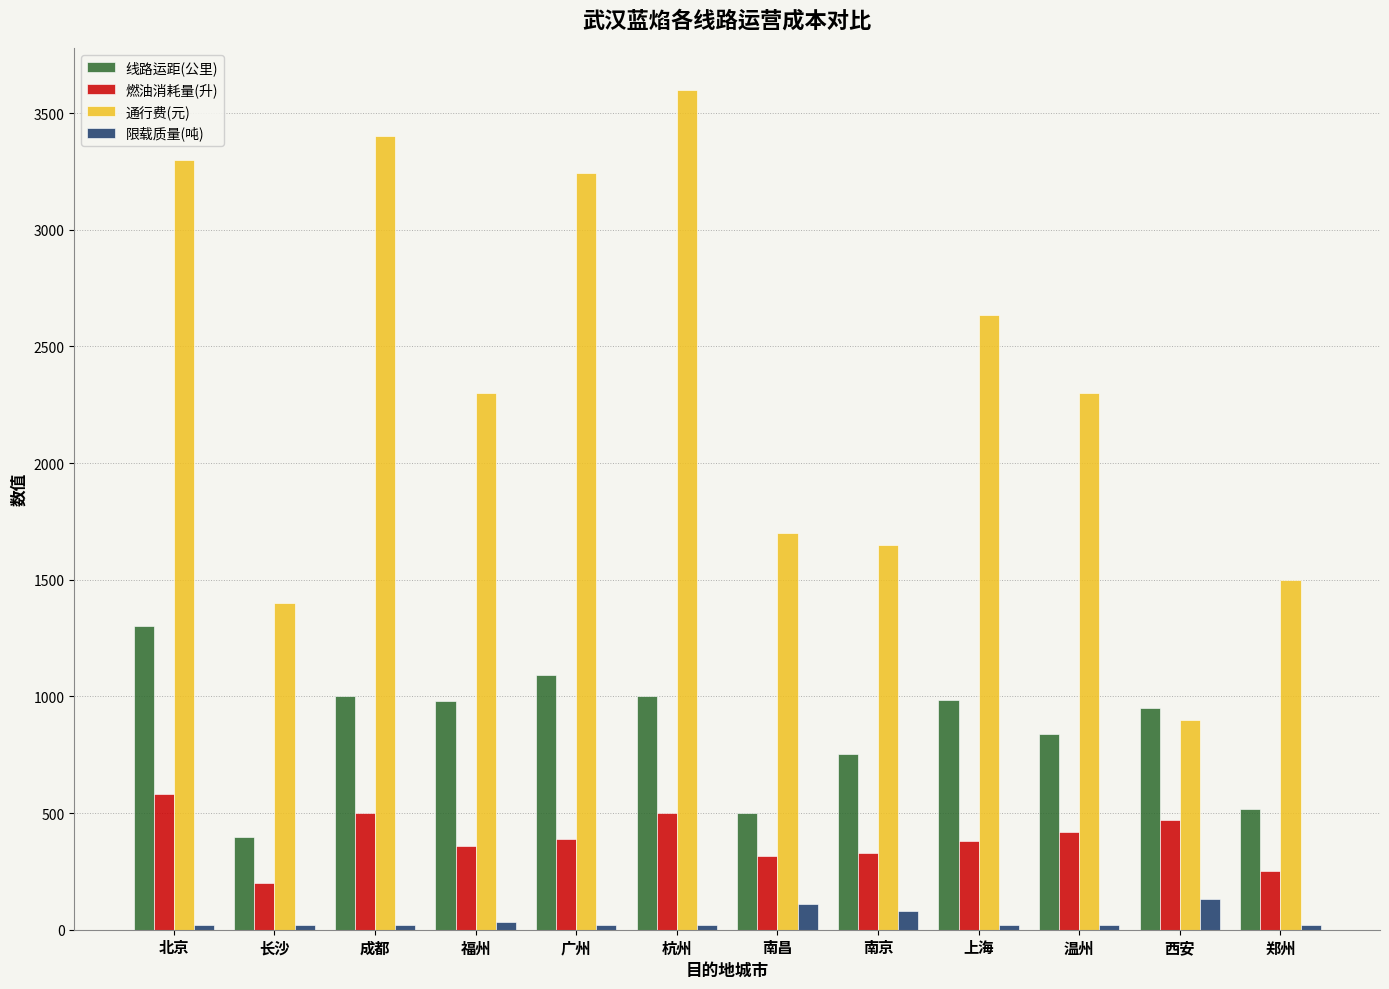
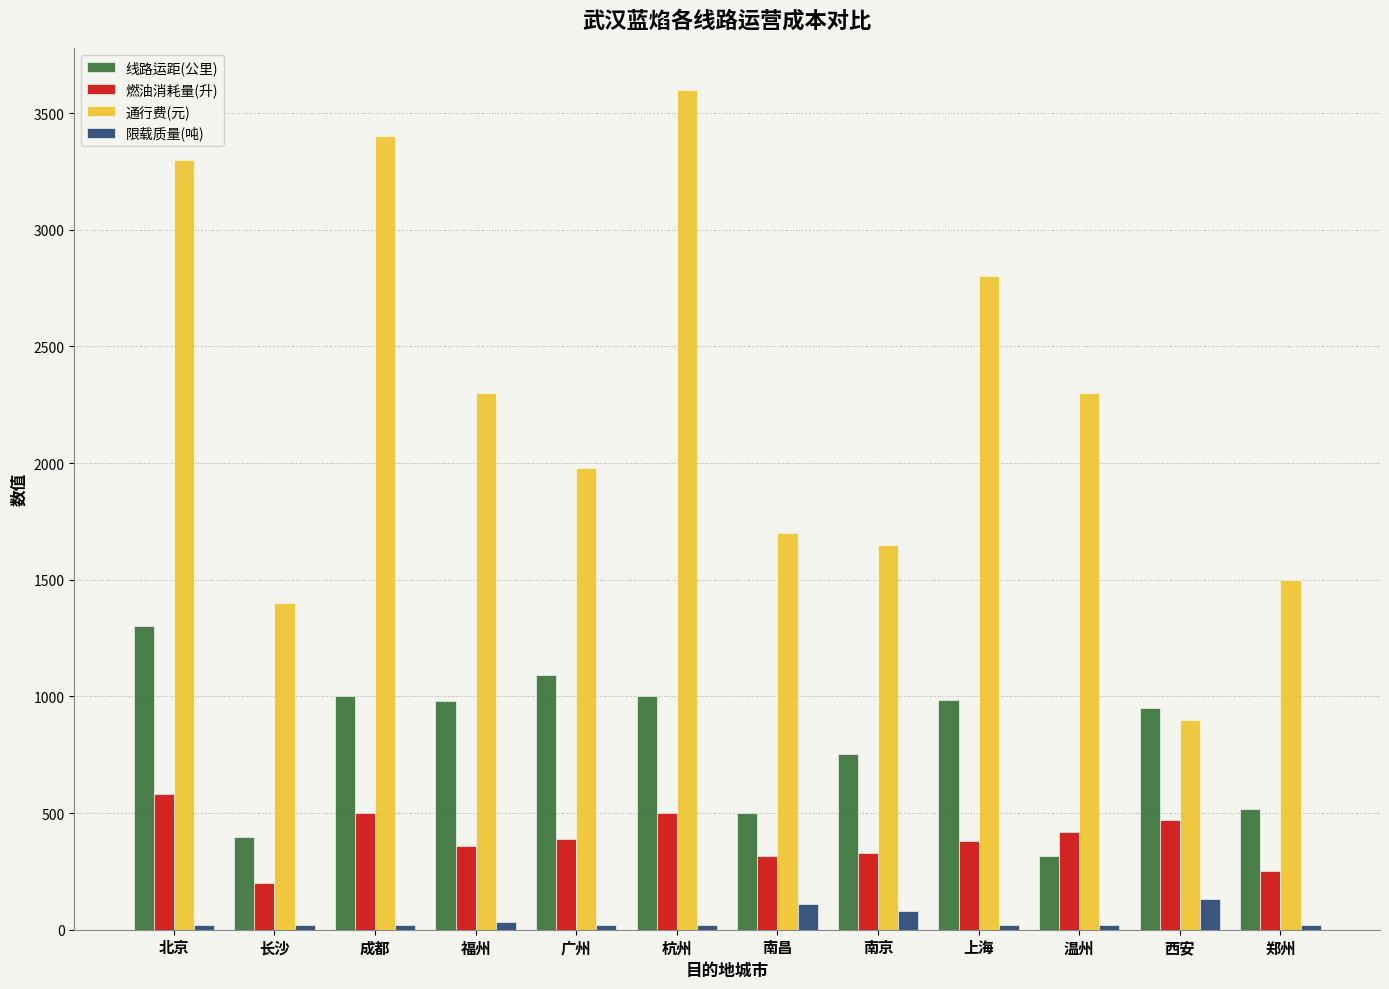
  {
    "线路运距(公里)": {
      "北京": 1300,
      "长沙": 400,
      "成都": 1000,
      "福州": 980,
      "广州": 1090,
      "杭州": 1000,
      "南昌": 500,
      "南京": 750,
      "上海": 990,
-     "温州": 840,
+     "温州": 320,
      "西安": 950,
      "郑州": 520
    },
    "燃油消耗量(升)": {
      "北京": 580,
      "长沙": 200,
      "成都": 500,
      "福州": 360,
      "广州": 390,
      "杭州": 500,
      "南昌": 320,
      "南京": 330,
      "上海": 380,
      "温州": 420,
      "西安": 470,
      "郑州": 250
    },
    "通行费(元)": {
      "北京": 3300,
      "长沙": 1400,
      "成都": 3400,
      "福州": 2300,
-     "广州": 3240,
+     "广州": 1980,
      "杭州": 3600,
      "南昌": 1700,
      "南京": 1650,
-     "上海": 2630,
+     "上海": 2800,
      "温州": 2300,
      "西安": 900,
      "郑州": 1500
    },
    "限载质量(吨)": {
      "北京": 20,
      "长沙": 20,
      "成都": 20,
      "福州": 40,
      "广州": 20,
      "杭州": 20,
      "南昌": 110,
      "南京": 80,
      "上海": 20,
      "温州": 20,
      "西安": 130,
      "郑州": 20
    }
  }
